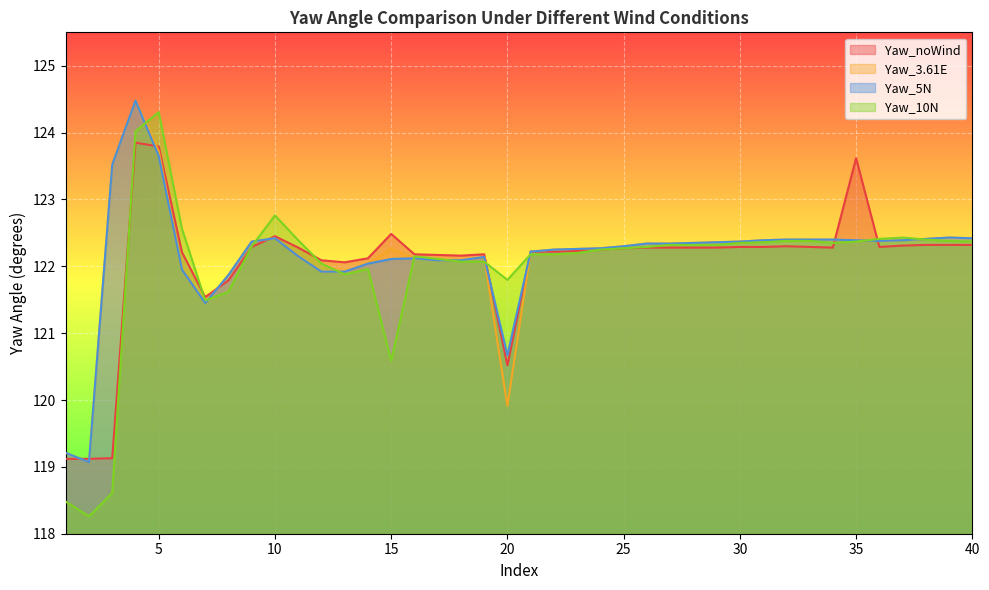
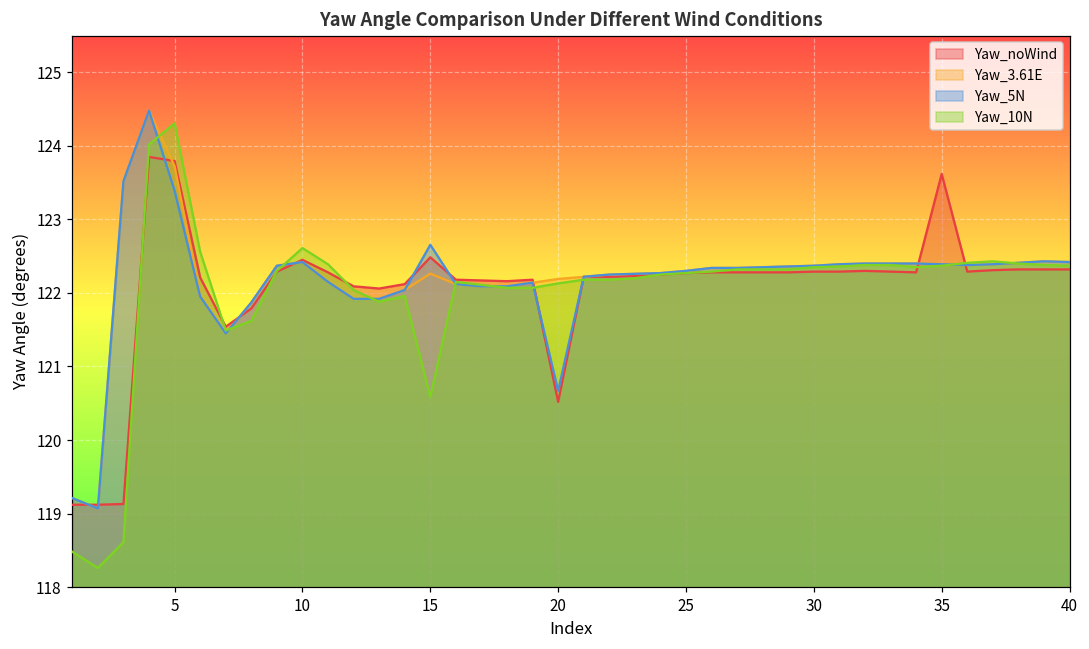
  {
    "Yaw_noWind": {
      "5": 123.8,
      "15": 122.5,
      "20": 120.5,
      "30": 122.3,
      "35": 123.6,
      "40": 122.3
    },
    "Yaw_3.61E": {
      "5": 123.7,
      "15": 122.3,
-     "20": 119.9
+     "20": 122.2
    },
    "Yaw_5N": {
-     "5": 123.6,
-     "15": 122.1,
+     "5": 123.4,
+     "15": 122.7,
      "20": 120.7
    },
    "Yaw_10N": {
      "5": 124.3,
-     "10": 122.8,
+     "10": 122.6,
      "15": 120.6,
-     "20": 121.8,
+     "20": 122.1,
      "40": 122.4
    }
  }
